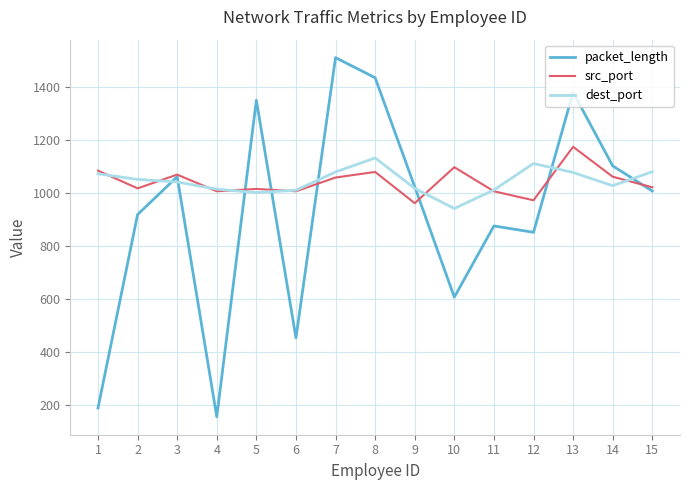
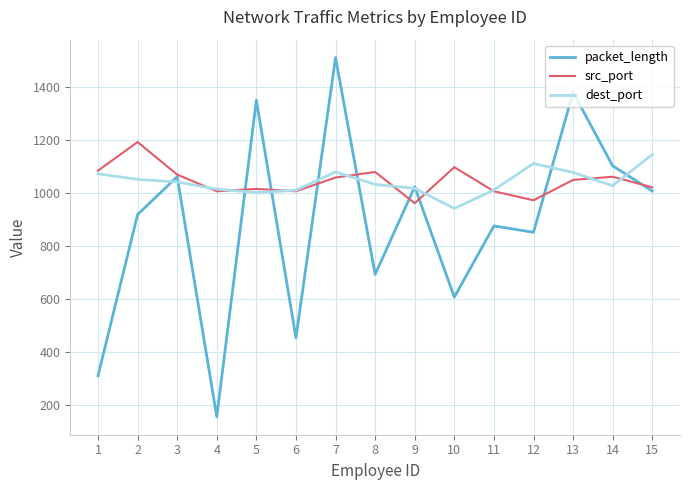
  {
    "packet_length": {
-     "1": 190,
+     "1": 310,
      "2": 920,
      "4": 150,
      "5": 1350,
      "6": 450,
      "7": 1510,
-     "8": 1440,
+     "8": 690,
      "10": 610,
      "11": 880,
      "12": 850,
      "14": 1100,
      "15": 1010
    },
    "src_port": {
      "1": 1080,
-     "2": 1020,
+     "2": 1190,
      "5": 1020,
      "7": 1060,
      "8": 1080,
      "9": 960,
      "10": 1100,
      "12": 970,
-     "13": 1170,
+     "13": 1050,
      "14": 1060,
      "15": 1020
    },
    "dest_port": {
      "1": 1070,
      "2": 1050,
      "3": 1040,
      "5": 1000,
      "7": 1080,
-     "8": 1130,
+     "8": 1030,
      "10": 940,
      "12": 1110,
      "13": 1080,
      "14": 1030,
-     "15": 1080
+     "15": 1150
    }
  }
